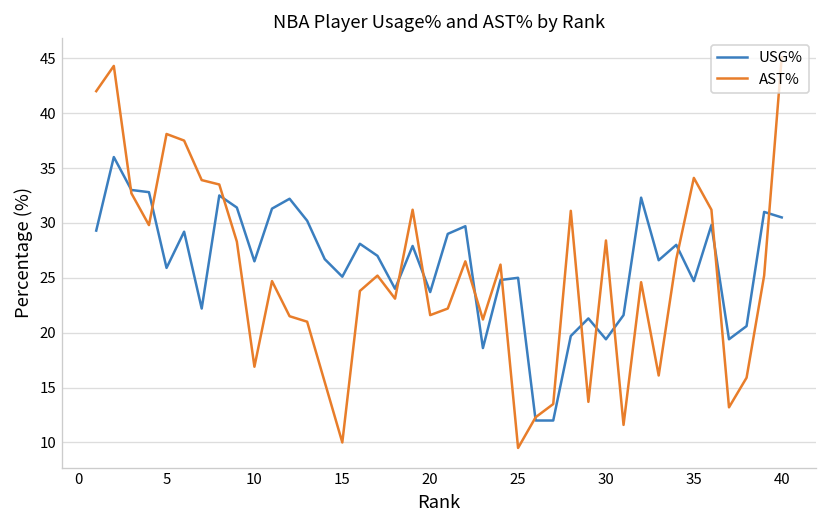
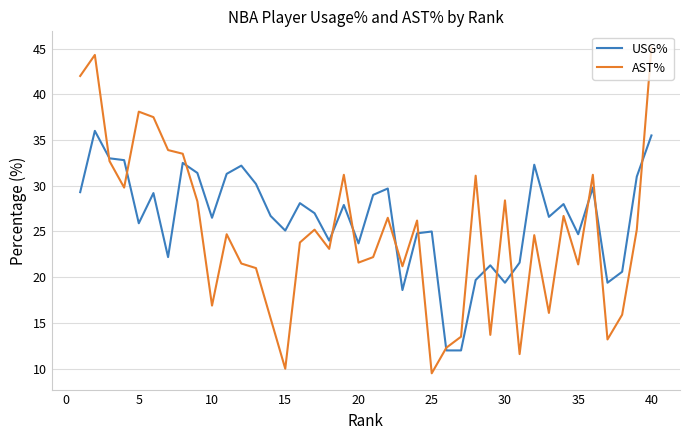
  {
    "USG%": {
      "5": 26,
      "10": 27,
      "15": 25,
      "20": 24,
      "25": 25,
      "30": 19,
      "35": 25,
-     "40": 31
+     "40": 36
    },
    "AST%": {
      "5": 38,
      "10": 17,
      "15": 10,
      "20": 22,
      "25": 10,
      "30": 28,
-     "35": 34
+     "35": 21
    }
  }
